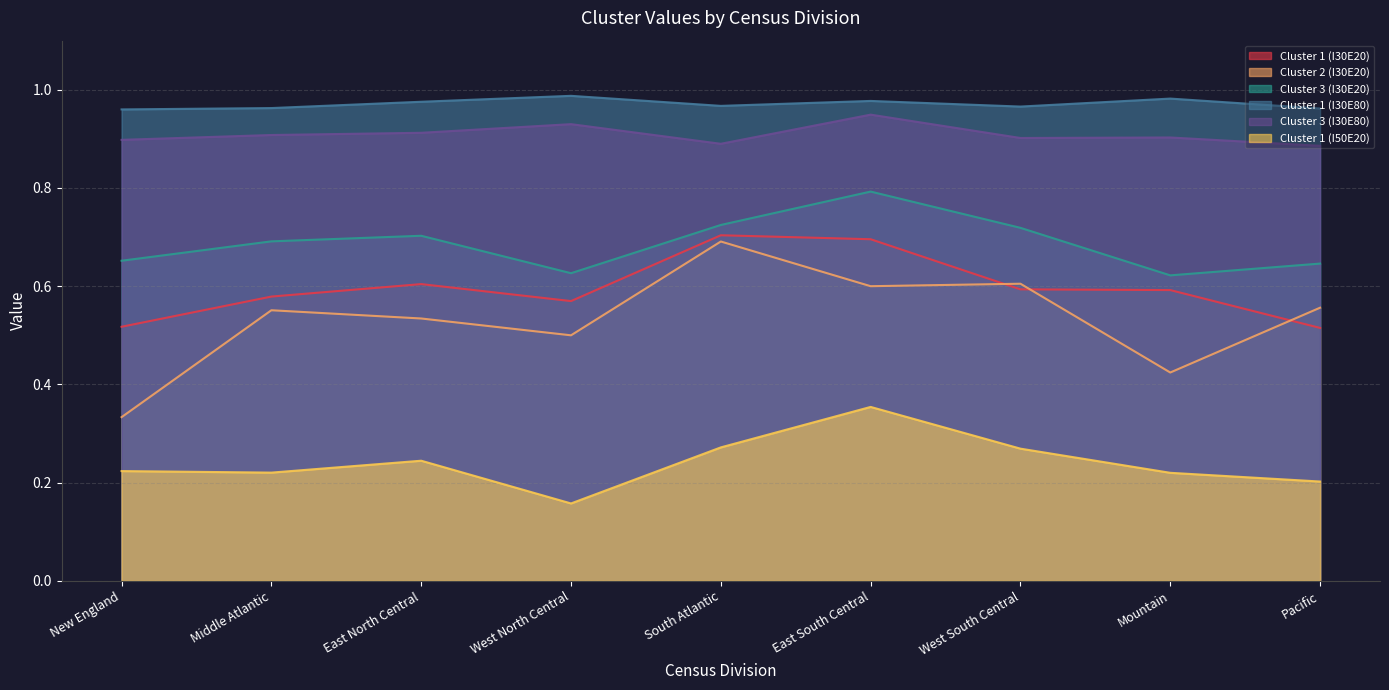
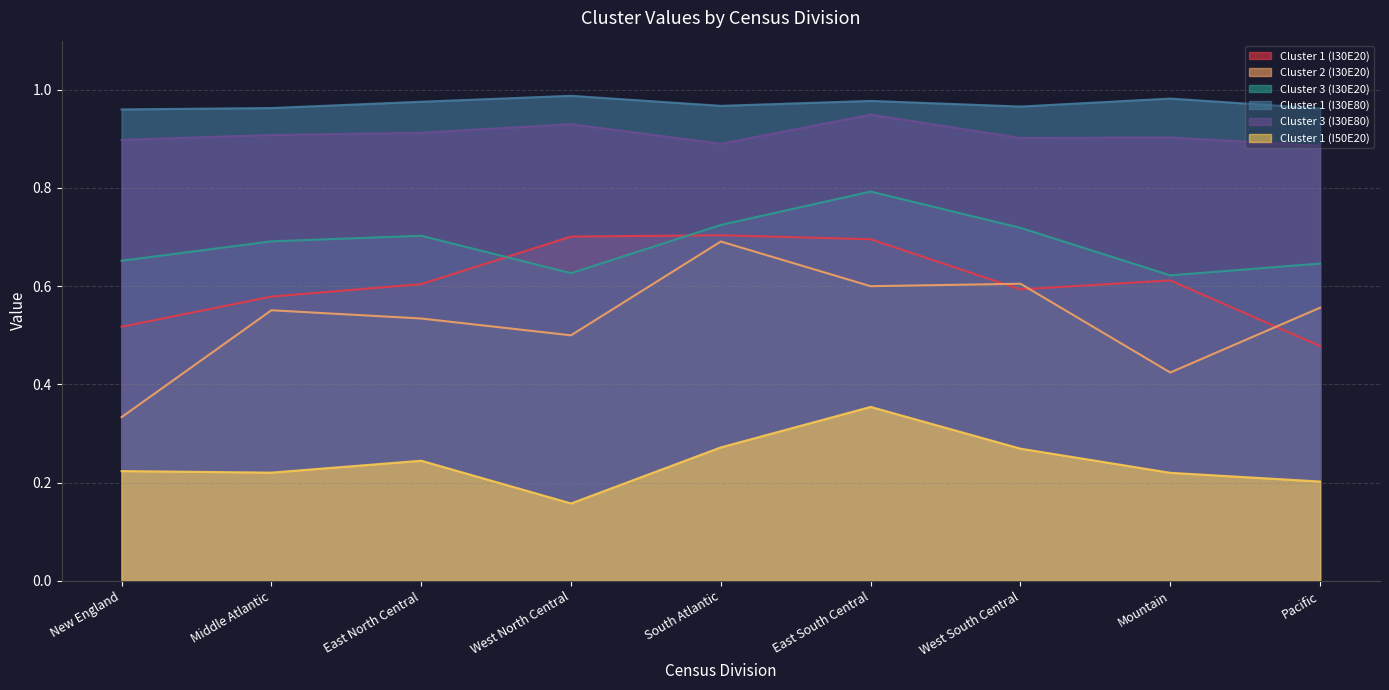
  {
    "Cluster 1 (I30E20)": {
      "New England": 0.52,
      "Middle Atlantic": 0.58,
      "East North Central": 0.60,
-     "West North Central": 0.57,
+     "West North Central": 0.70,
      "South Atlantic": 0.70,
      "East South Central": 0.70,
      "West South Central": 0.59,
-     "Mountain": 0.59,
-     "Pacific": 0.52
+     "Mountain": 0.61,
+     "Pacific": 0.48
    }
  }
